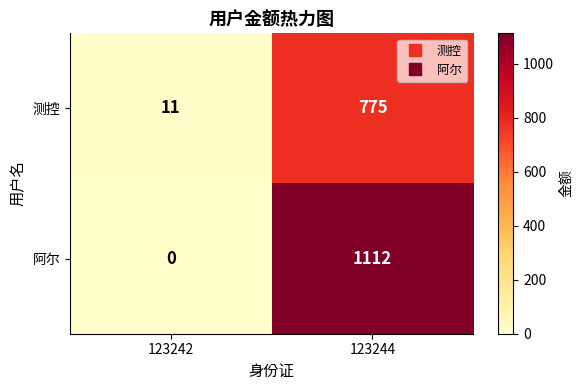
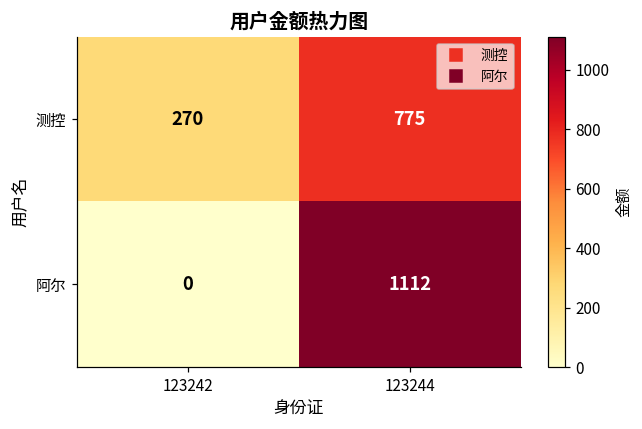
  {
    "测控": {
-     "123242": 11,
+     "123242": 270,
      "123244": 775
    },
    "阿尔": {
      "123242": 0,
      "123244": 1112
    }
  }
